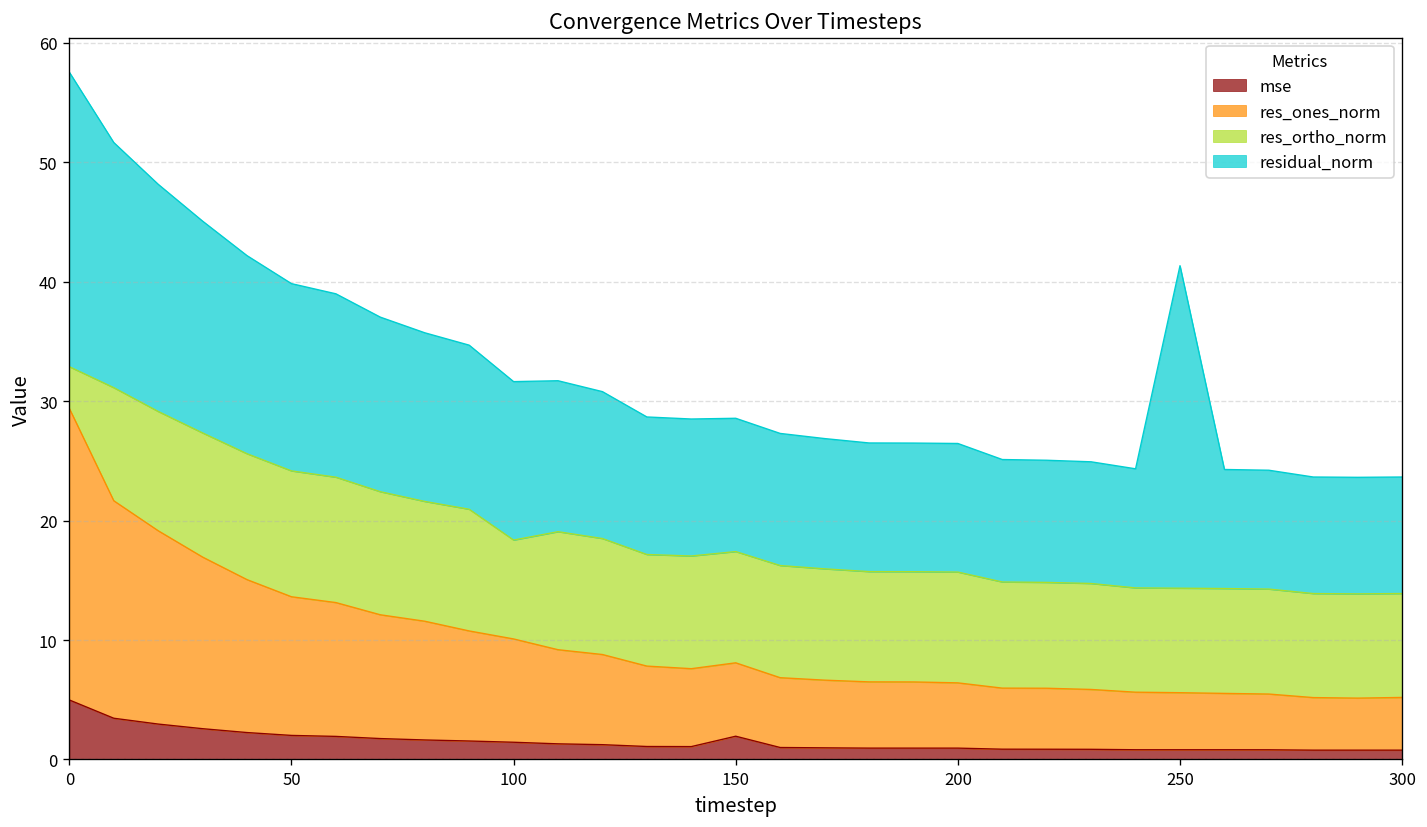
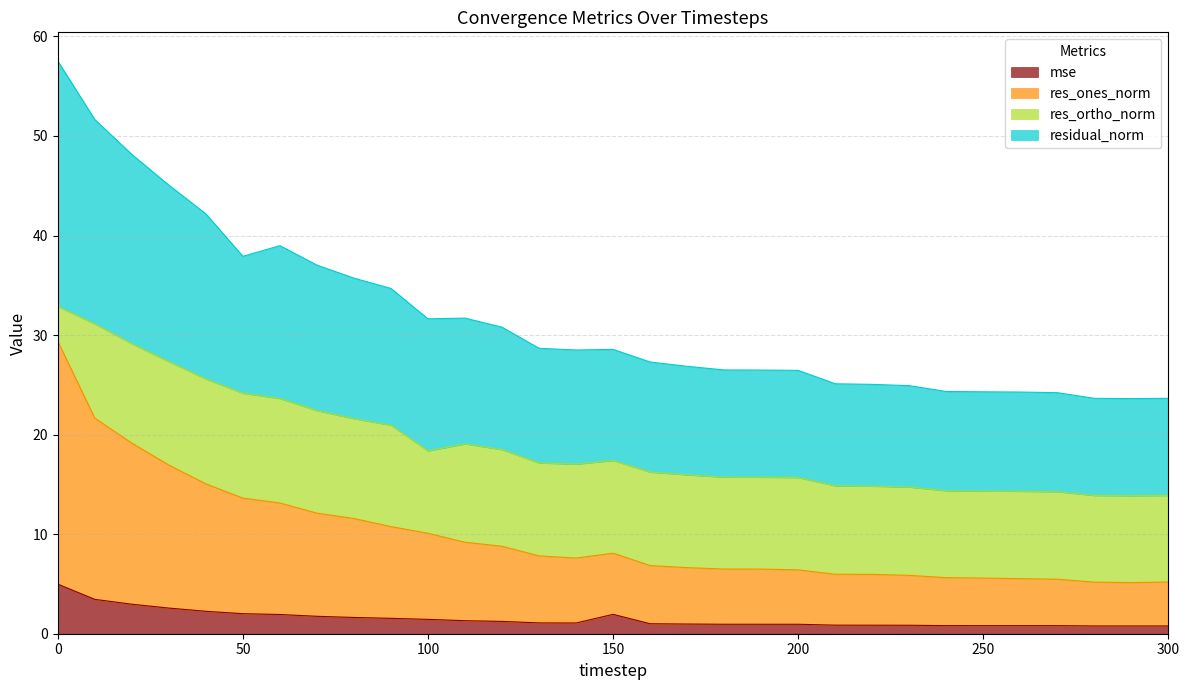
  {
    "mse": {
      "0": 5,
      "50": 2,
      "100": 1,
      "150": 2,
      "200": 1,
      "250": 1,
      "300": 1
    },
    "res_ones_norm": {
      "0": 24,
      "50": 12,
      "100": 9,
      "150": 6,
      "200": 5,
      "250": 5,
      "300": 4
    },
    "res_ortho_norm": {
      "0": 3,
      "50": 11,
      "100": 8,
      "150": 9,
      "200": 9,
      "250": 9,
      "300": 9
    },
    "residual_norm": {
      "0": 25,
-     "50": 16,
+     "50": 14,
      "100": 13,
      "150": 11,
      "200": 11,
-     "250": 27,
+     "250": 10,
      "300": 10
    }
  }
